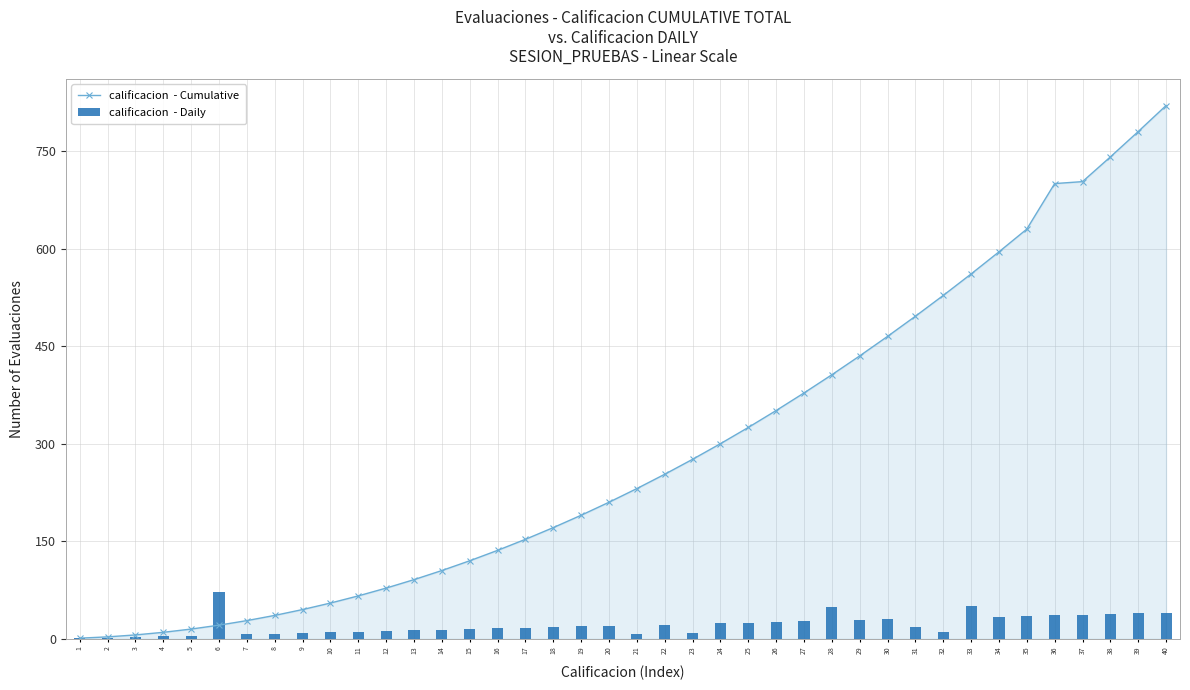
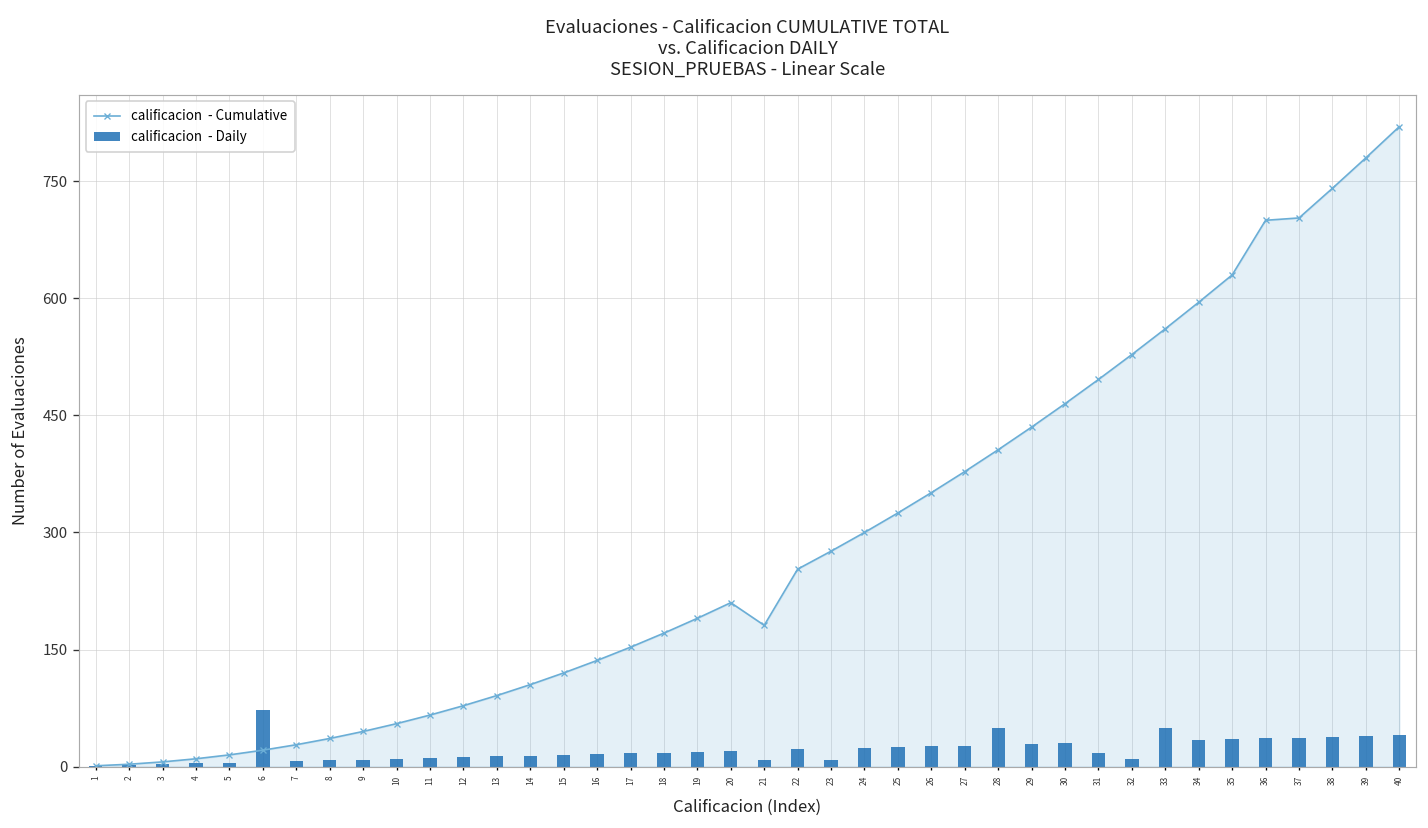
  {
    "calificacion - Cumulative": {
      "1": 0,
      "2": 0,
      "3": 10,
      "4": 10,
      "5": 20,
      "6": 20,
      "7": 30,
      "8": 40,
      "9": 50,
      "10": 60,
      "11": 70,
      "12": 80,
      "13": 90,
      "14": 110,
      "15": 120,
      "16": 140,
      "17": 150,
      "18": 170,
      "19": 190,
      "20": 210,
-     "21": 230,
+     "21": 180,
      "22": 250,
      "23": 280,
      "24": 300,
      "25": 330,
      "26": 350,
      "27": 380,
      "28": 410,
      "29": 440,
      "30": 470,
      "31": 500,
      "32": 530,
      "33": 560,
      "34": 600,
      "35": 630,
      "36": 700,
      "37": 700,
      "38": 740,
      "39": 780,
      "40": 820
    },
    "calificacion - Daily": {
      "4": 0,
      "5": 10,
      "6": 70,
      "7": 10,
      "8": 10,
      "9": 10,
      "10": 10,
      "11": 10,
      "12": 10,
      "13": 10,
      "14": 10,
      "15": 20,
      "16": 20,
      "17": 20,
      "18": 20,
      "19": 20,
      "20": 20,
      "21": 10,
      "22": 20,
      "23": 10,
      "24": 20,
      "25": 30,
      "26": 30,
      "27": 30,
      "28": 50,
      "29": 30,
      "30": 30,
      "31": 20,
      "32": 10,
      "33": 50,
      "34": 30,
      "35": 40,
      "36": 40,
      "37": 40,
      "38": 40,
      "39": 40,
      "40": 40
    }
  }
